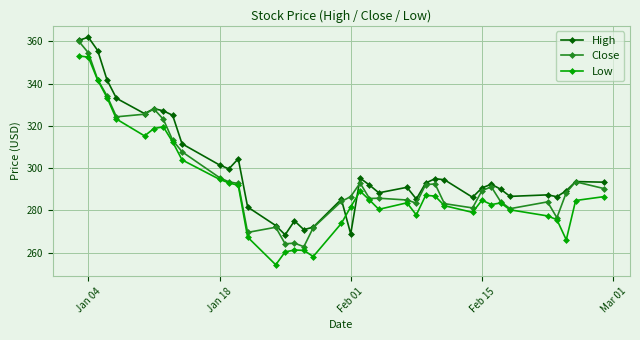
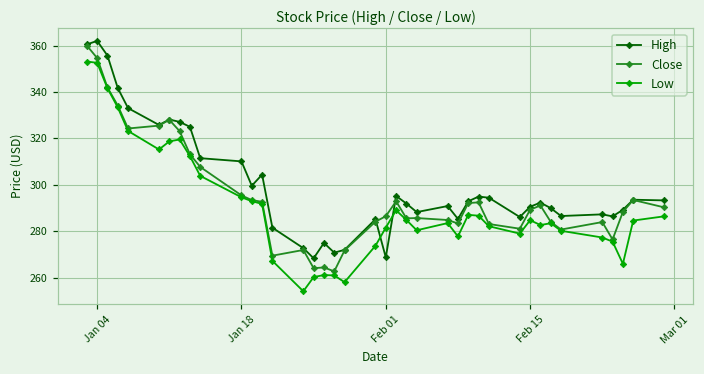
  {
    "High": {
      "Jan 04": 362,
-     "Jan 18": 301,
+     "Jan 18": 310,
      "Feb 01": 269,
      "Feb 15": 291
    }
  }
